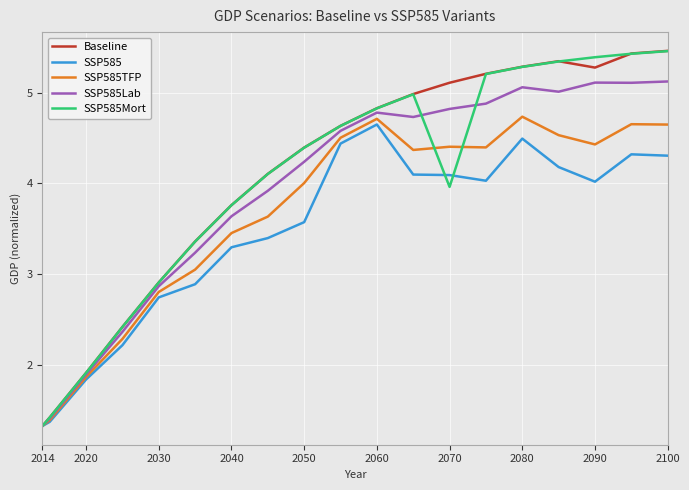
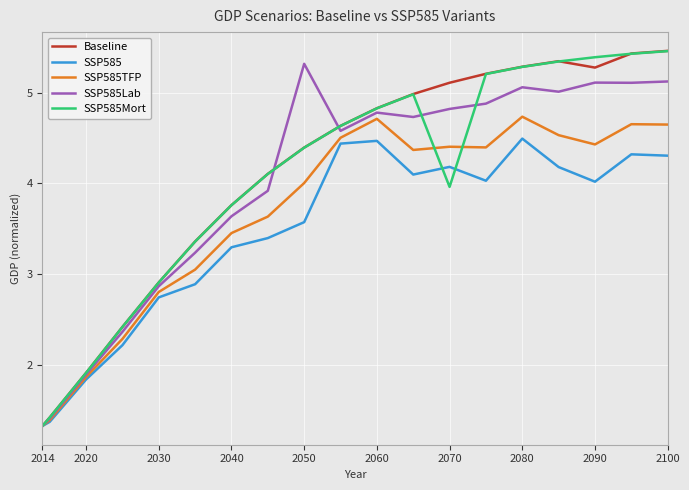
  {
    "Baseline": {
      "2070": 5.1,
      "2090": 5.3
    },
    "SSP585": {
      "2030": 2.7,
      "2040": 3.3,
      "2050": 3.6,
-     "2060": 4.6,
-     "2070": 4.1,
+     "2060": 4.5,
+     "2070": 4.2,
      "2080": 4.5,
      "2090": 4.0,
      "2100": 4.3
    },
    "SSP585TFP": {
      "2030": 2.8,
      "2040": 3.5,
      "2050": 4.0,
      "2060": 4.7,
      "2070": 4.4,
      "2080": 4.7,
      "2090": 4.4,
      "2100": 4.6
    },
    "SSP585Lab": {
      "2030": 2.9,
      "2040": 3.6,
-     "2050": 4.2,
+     "2050": 5.3,
      "2060": 4.8,
      "2070": 4.8,
      "2080": 5.1,
      "2090": 5.1,
      "2100": 5.1
    },
    "SSP585Mort": {
      "2070": 4.0,
      "2090": 5.4
    }
  }
